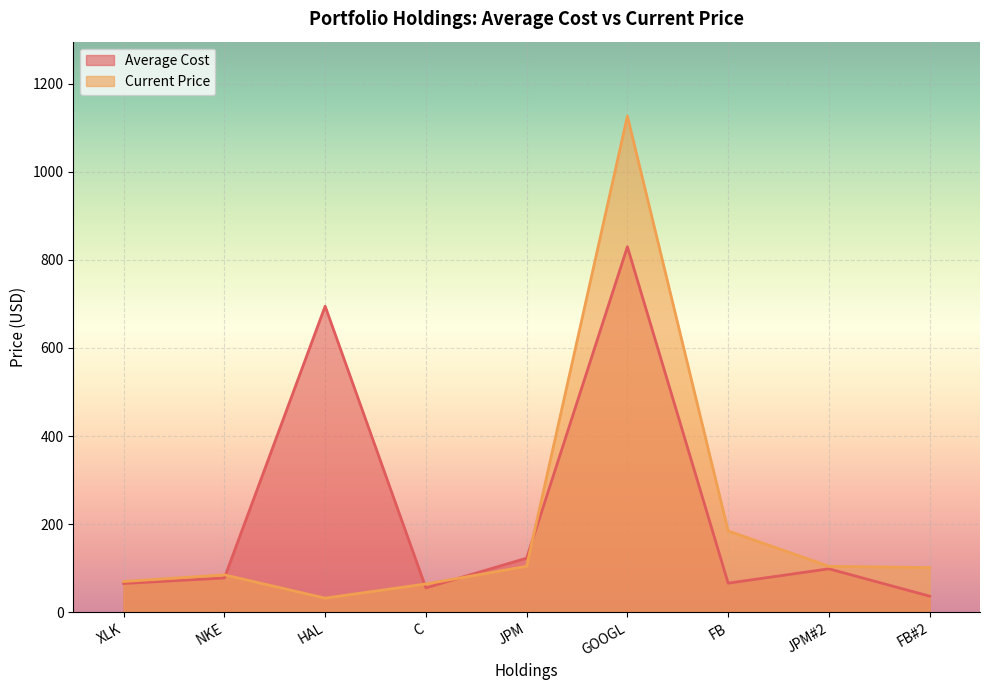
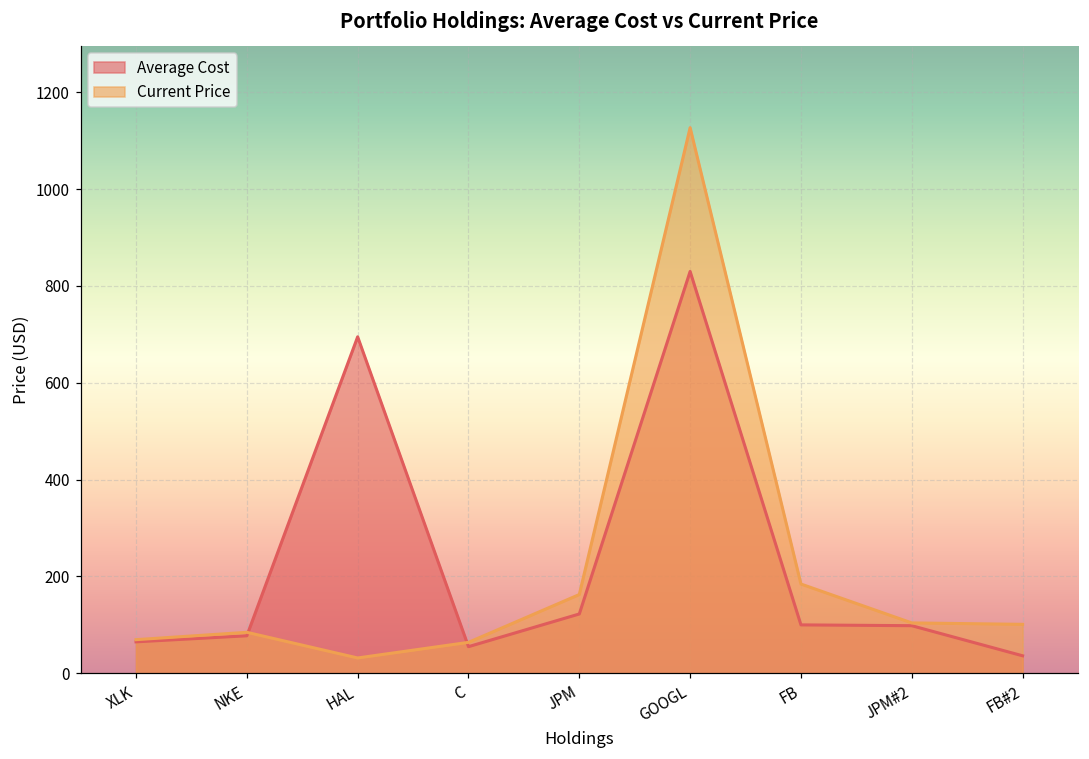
  {
    "Average Cost": {
      "NKE": 80,
      "HAL": 690,
      "C": 60,
      "JPM": 120,
      "GOOGL": 830,
-     "FB": 70,
+     "FB": 100,
      "FB#2": 40
    },
    "Current Price": {
      "NKE": 80,
      "HAL": 30,
      "C": 60,
-     "JPM": 100,
+     "JPM": 160,
      "GOOGL": 1130,
      "FB": 180,
      "FB#2": 100
    }
  }
